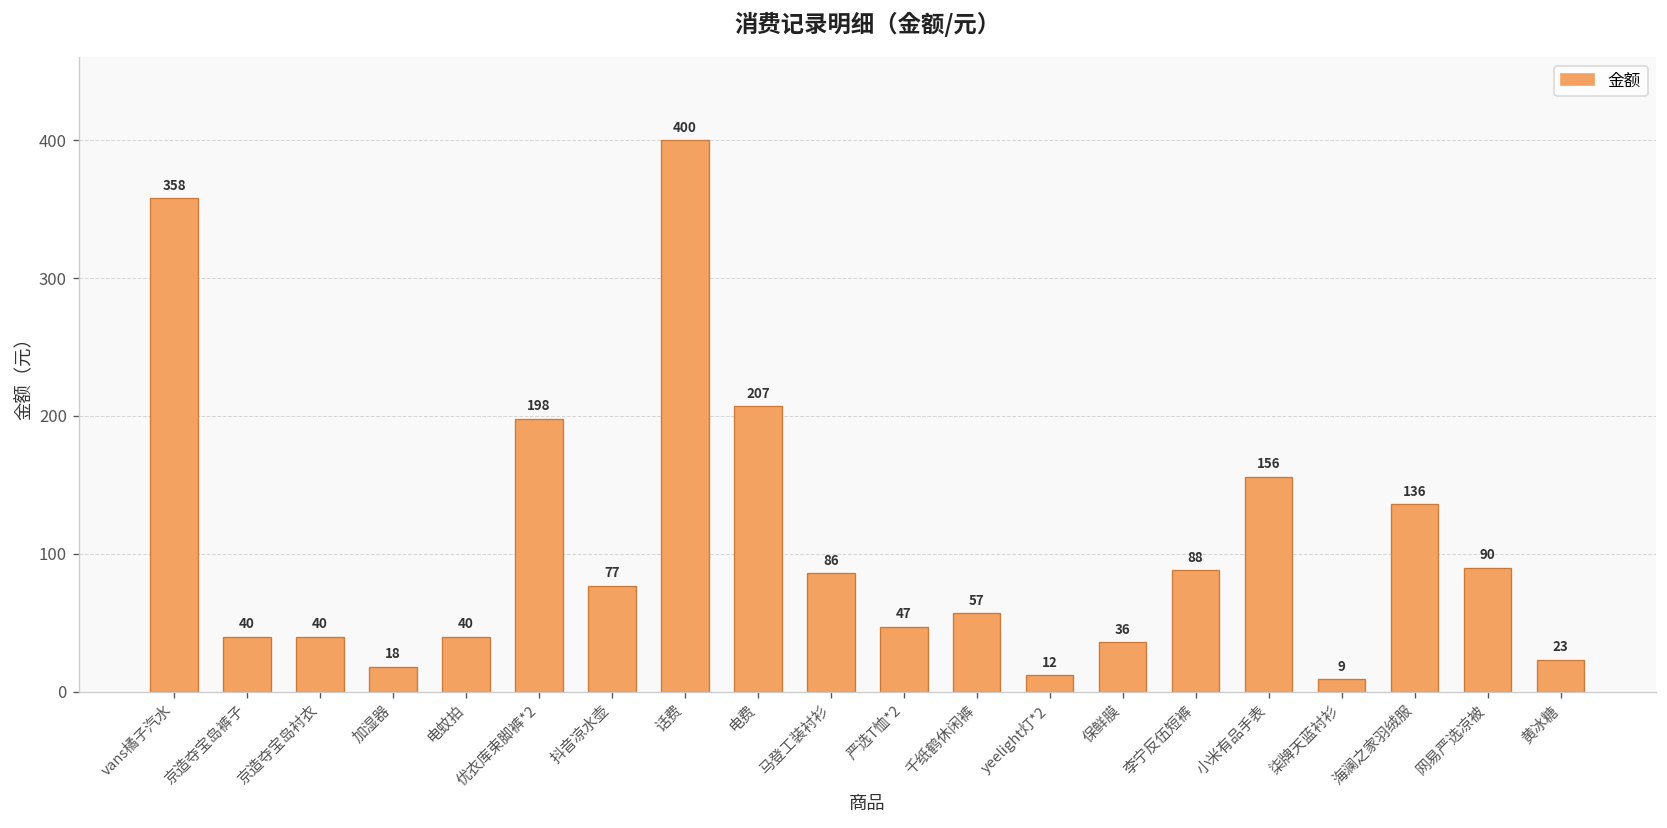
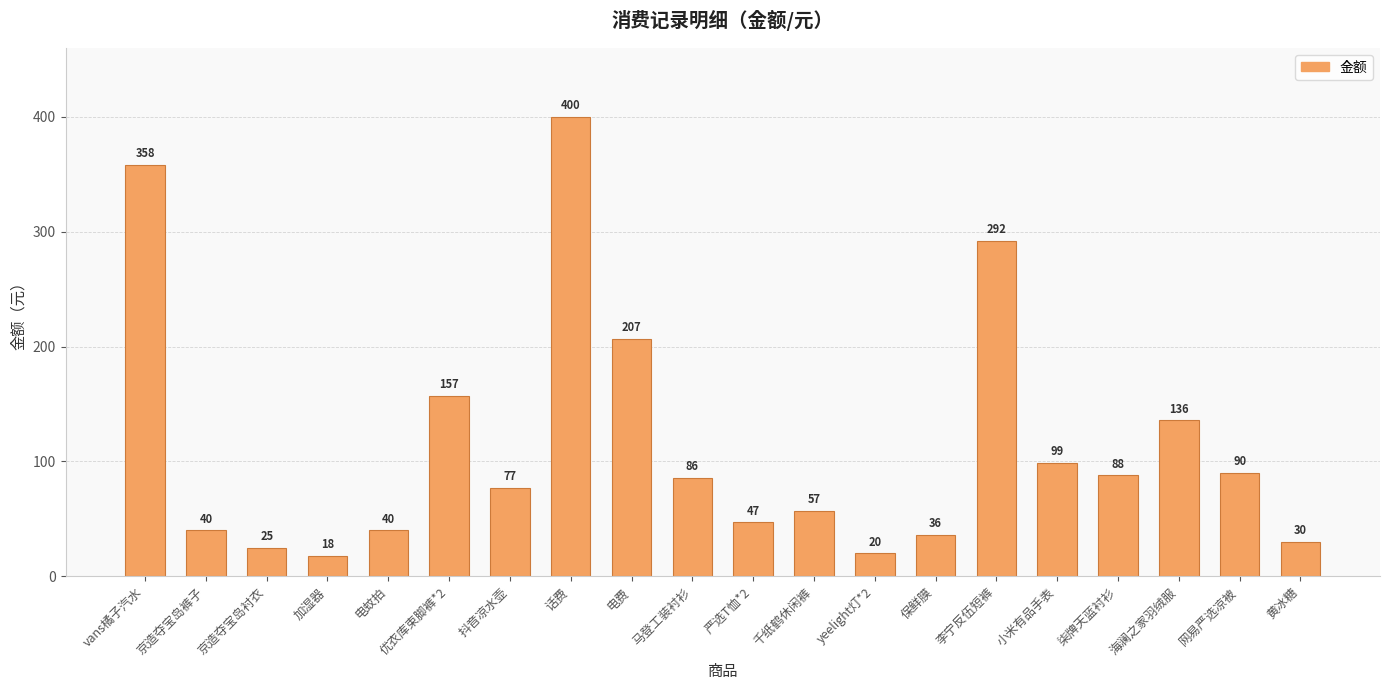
  {
    "vans橘子汽水": 358,
    "京造夺宝岛裤子": 40,
-   "京造夺宝岛衬衣": 40,
+   "京造夺宝岛衬衣": 25,
    "加湿器": 18,
    "电蚊拍": 40,
-   "优衣库束脚裤*2": 198,
+   "优衣库束脚裤*2": 157,
    "抖音凉水壶": 77,
    "话费": 400,
    "电费": 207,
    "马登工装衬衫": 86,
    "严选T恤*2": 47,
    "千纸鹤休闲裤": 57,
-   "yeelight灯*2": 12,
+   "yeelight灯*2": 20,
    "保鲜膜": 36,
-   "李宁反伍短裤": 88,
-   "小米有品手表": 156,
-   "柒牌天蓝衬衫": 9,
+   "李宁反伍短裤": 292,
+   "小米有品手表": 99,
+   "柒牌天蓝衬衫": 88,
    "海澜之家羽绒服": 136,
    "网易严选凉被": 90,
-   "黄冰糖": 23
+   "黄冰糖": 30
  }
